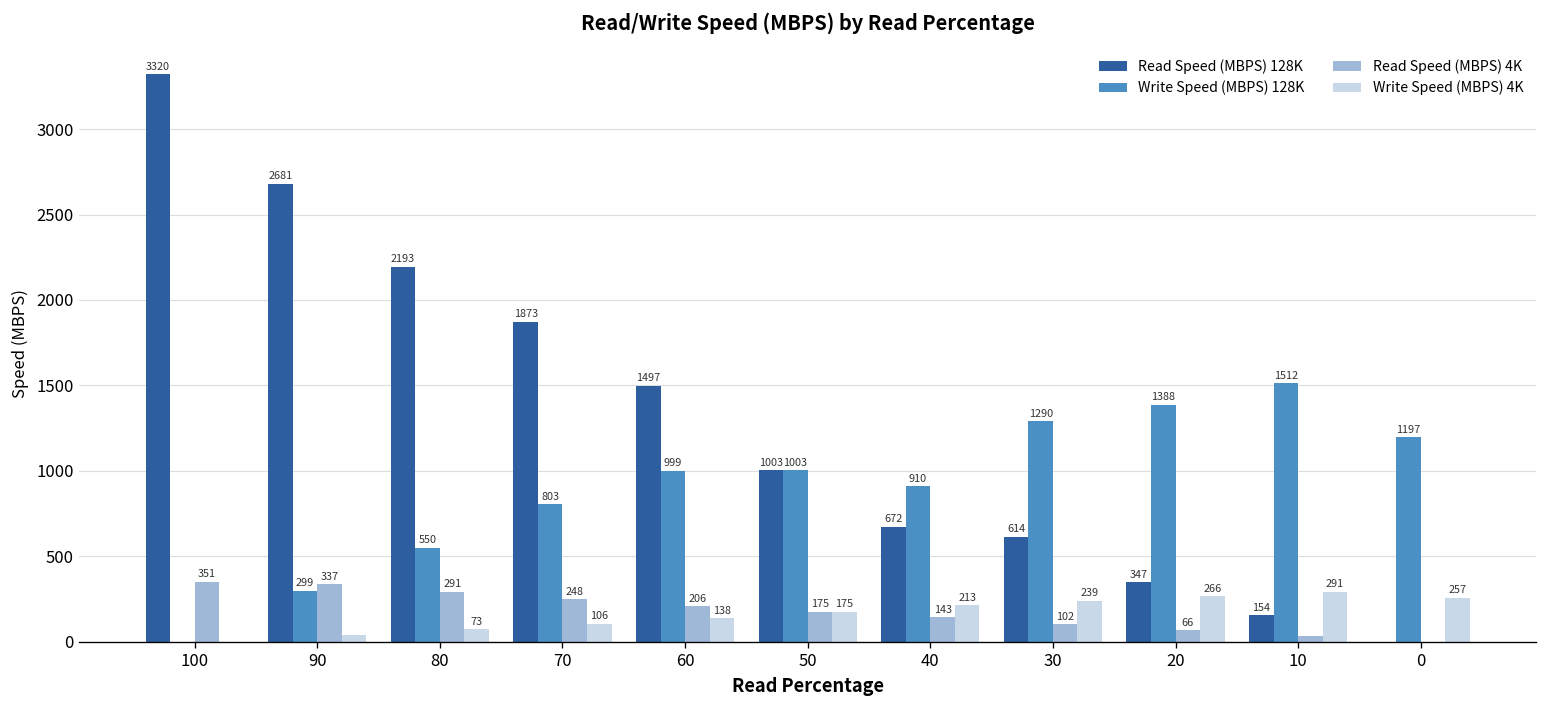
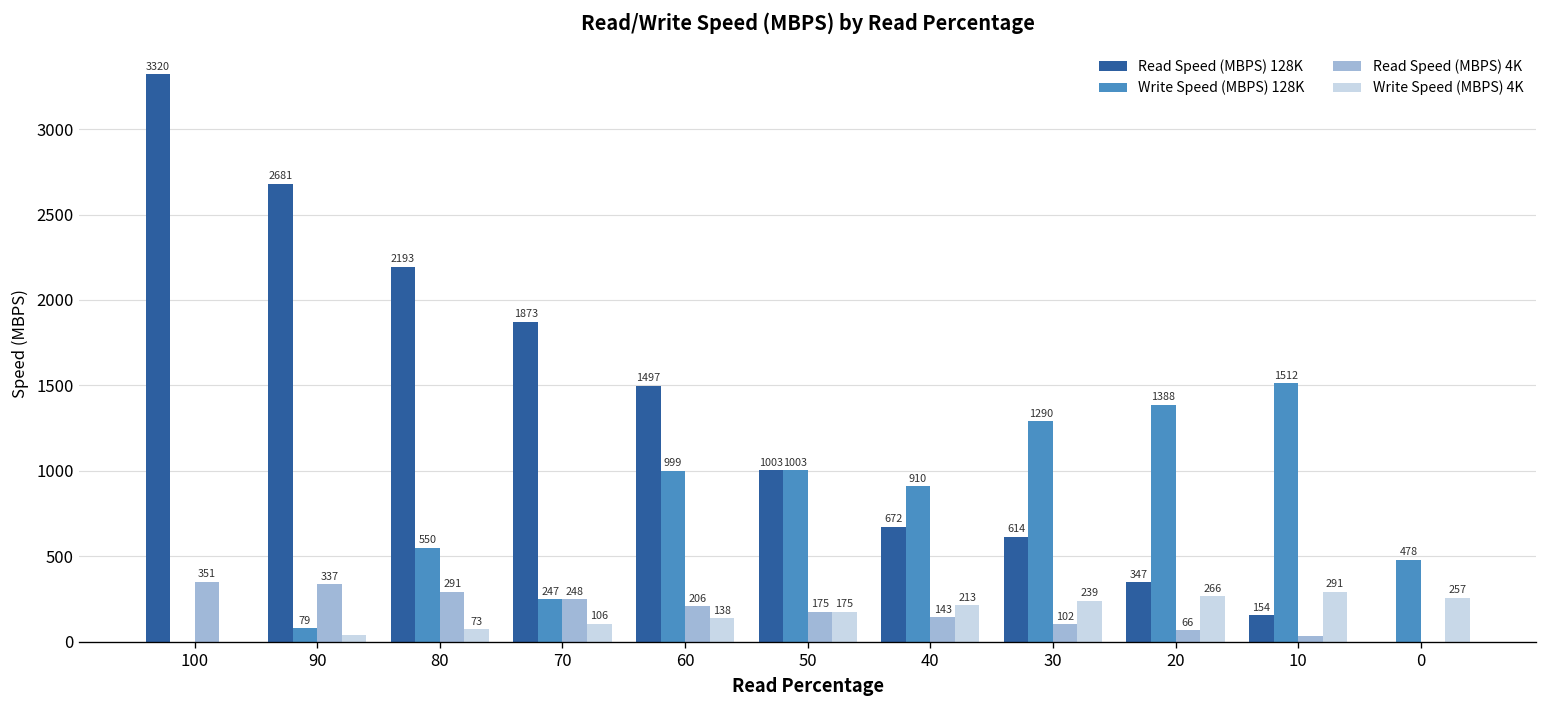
  {
    "Read Speed (MBPS) 128K": {
      "100": 3320,
      "90": 2681,
      "80": 2193,
      "70": 1873,
      "60": 1497,
      "50": 1003,
      "40": 672,
      "30": 614,
      "20": 347,
      "10": 154
    },
    "Write Speed (MBPS) 128K": {
-     "90": 299,
+     "90": 79,
      "80": 550,
-     "70": 803,
+     "70": 247,
      "60": 999,
      "50": 1003,
      "40": 910,
      "30": 1290,
      "20": 1388,
      "10": 1512,
-     "0": 1197
+     "0": 478
    }
  }
